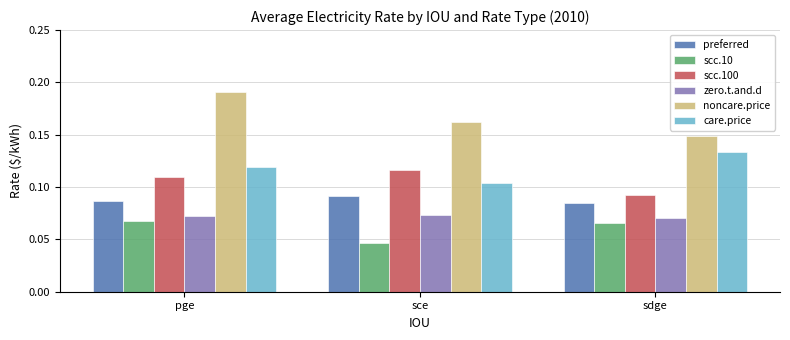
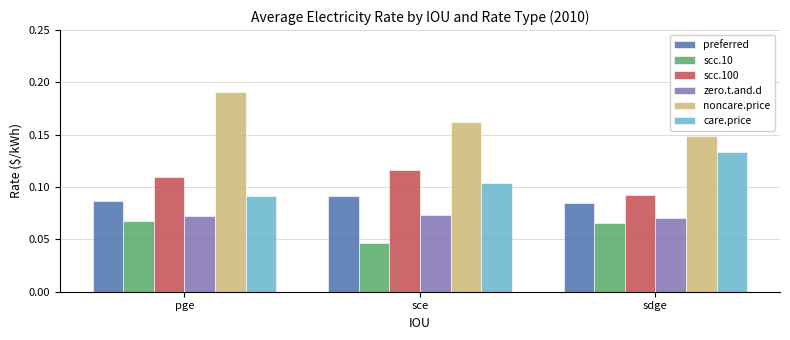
  {
    "scc.10": {
      "pge": 0.068,
      "sce": 0.046,
      "sdge": 0.066
    },
    "scc.100": {
      "pge": 0.110,
      "sce": 0.116,
      "sdge": 0.092
    },
    "noncare.price": {
      "pge": 0.191,
      "sce": 0.162,
      "sdge": 0.149
    },
    "care.price": {
-     "pge": 0.119,
+     "pge": 0.091,
      "sce": 0.104,
      "sdge": 0.133
    }
  }
